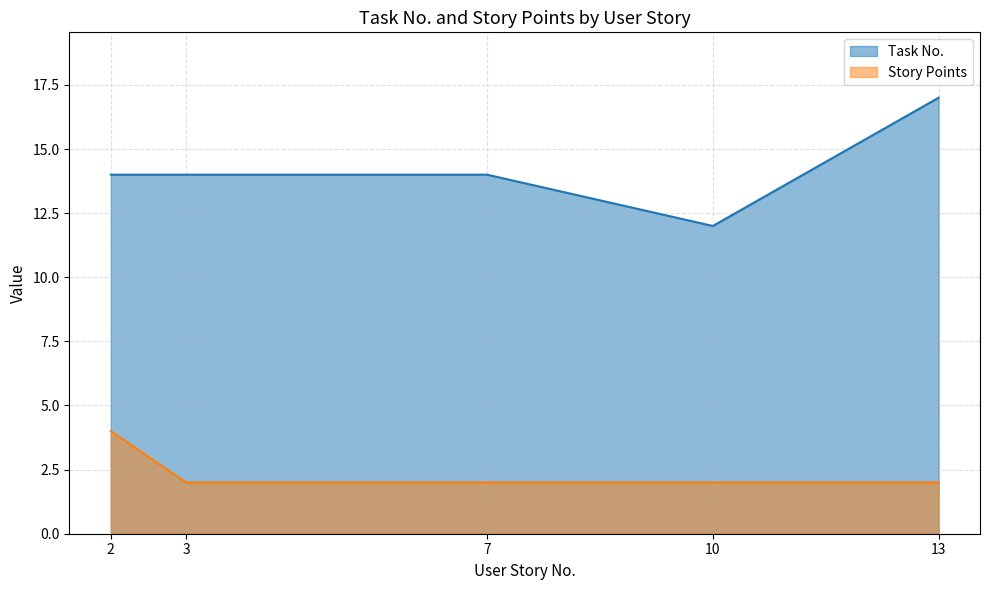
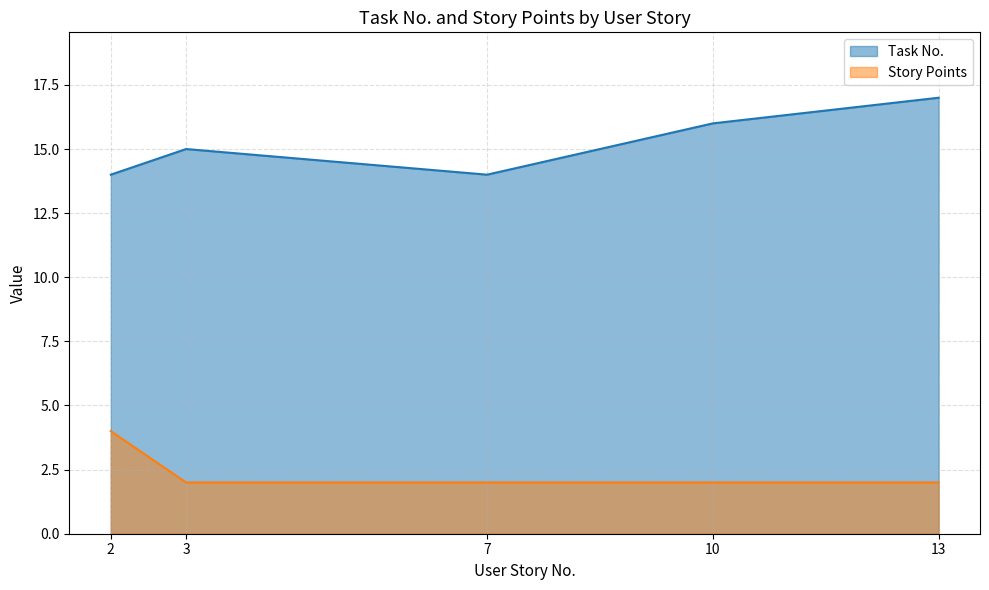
  {
    "Task No.": {
      "2": 14,
-     "3": 14,
+     "3": 15,
      "7": 14,
-     "10": 12,
+     "10": 16,
      "13": 17
    },
    "Story Points": {
      "2": 4,
      "3": 2,
      "7": 2,
      "10": 2,
      "13": 2
    }
  }
